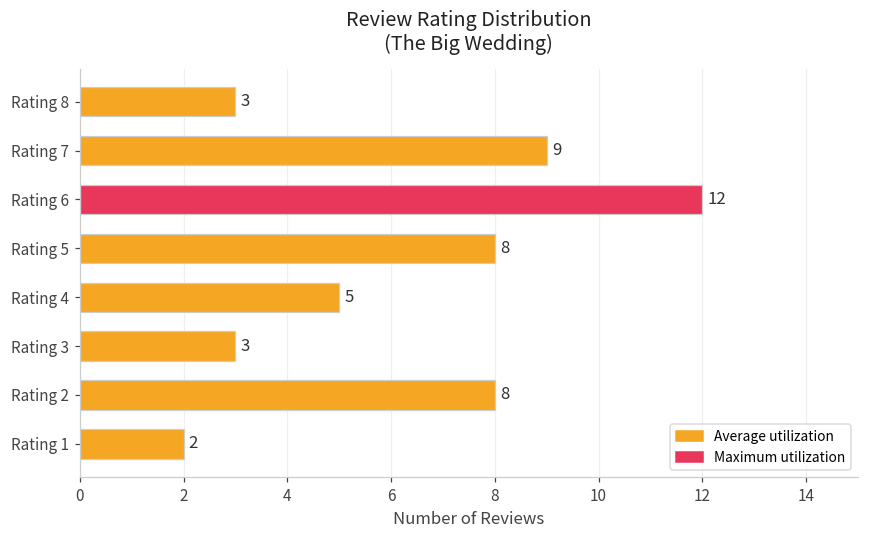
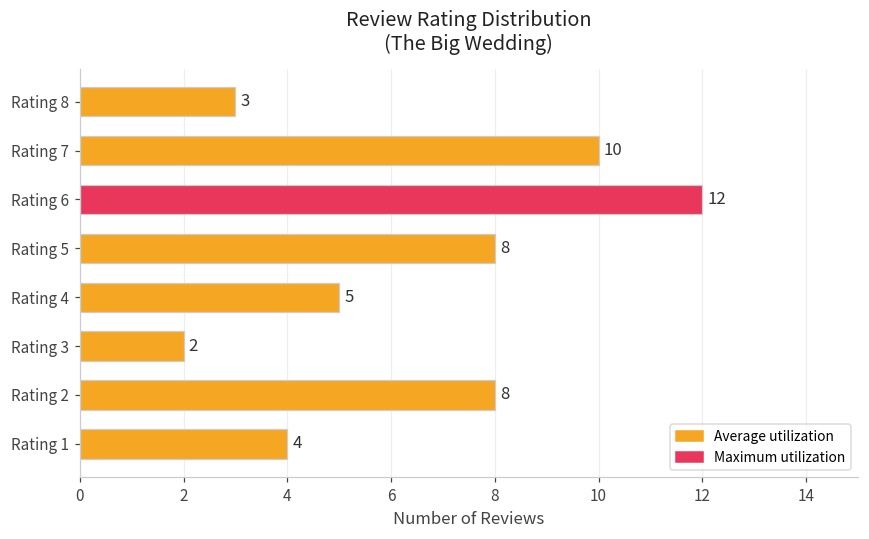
  {
    "Rating 8": 3,
-   "Rating 7": 9,
+   "Rating 7": 10,
    "Rating 6": 12,
    "Rating 5": 8,
    "Rating 4": 5,
-   "Rating 3": 3,
+   "Rating 3": 2,
    "Rating 2": 8,
-   "Rating 1": 2
+   "Rating 1": 4
  }
